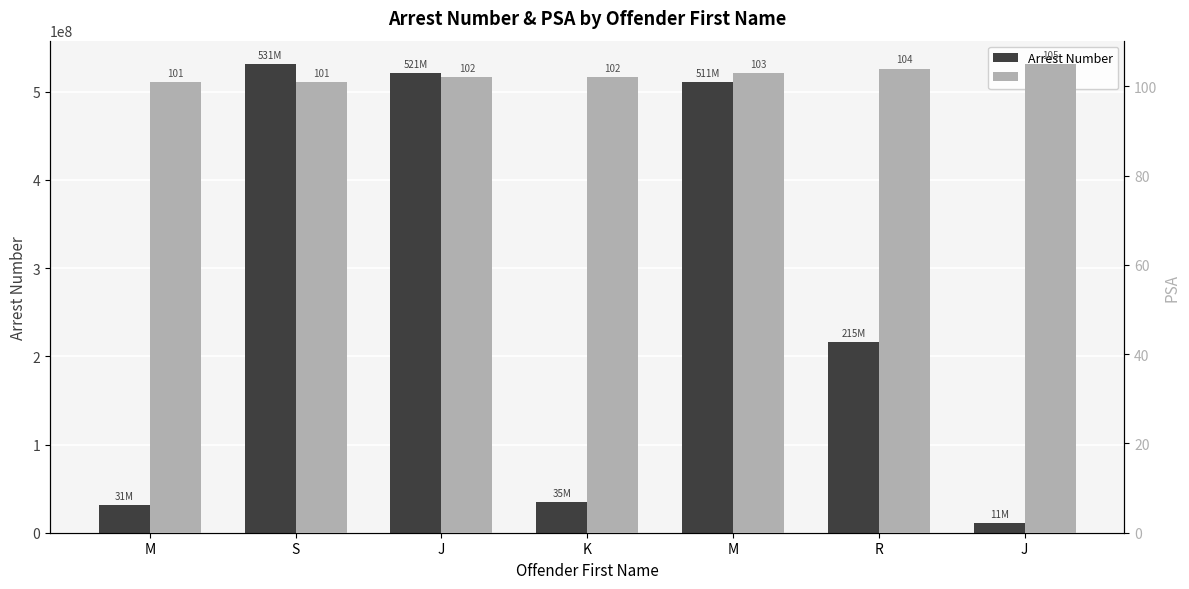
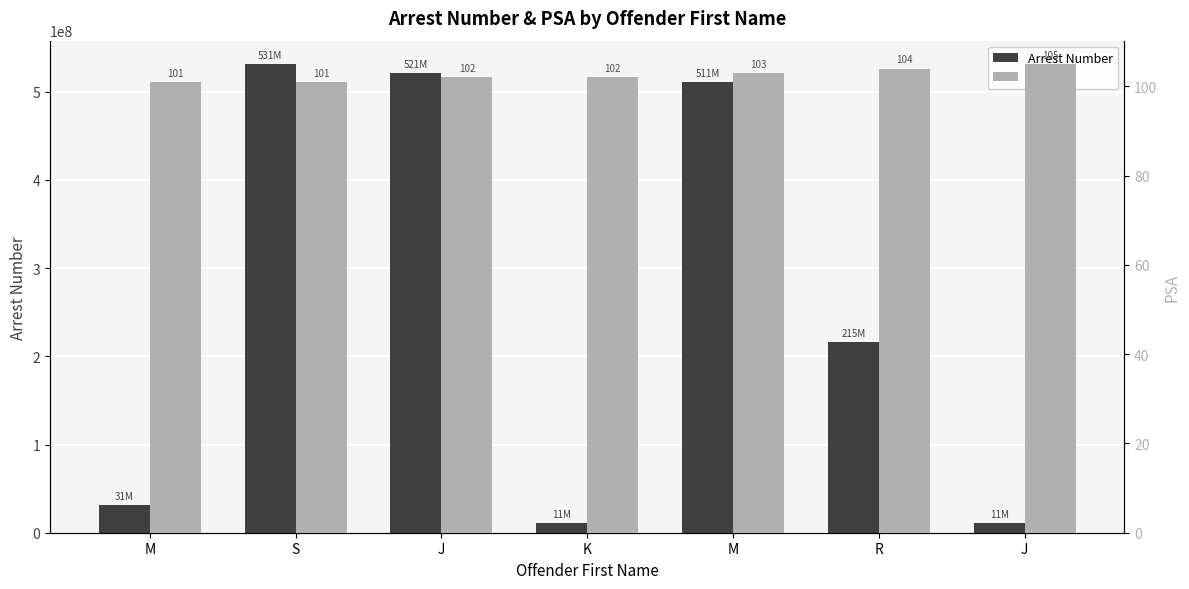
  {
    "Arrest Number": {
      "S": "531M",
-     "K": "35M"
+     "K": "11M"
    }
  }
